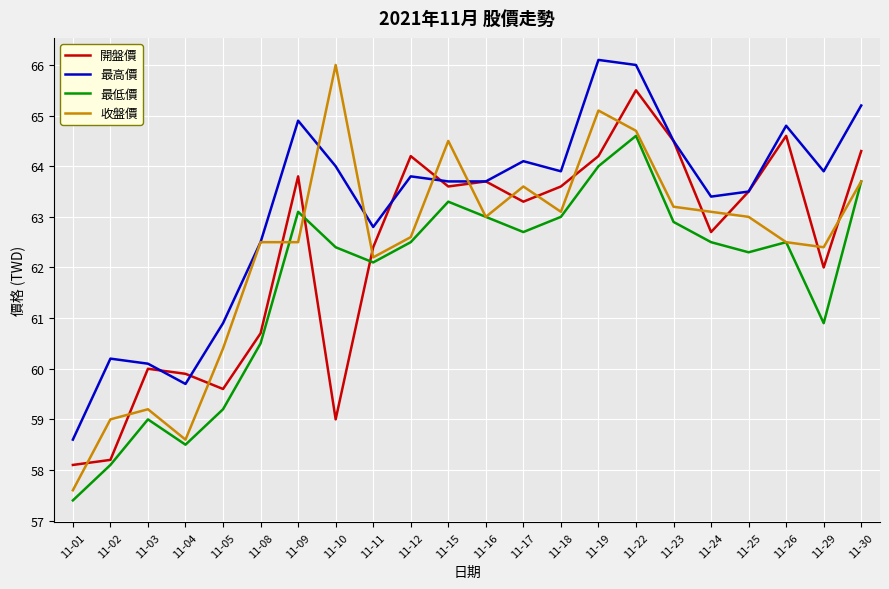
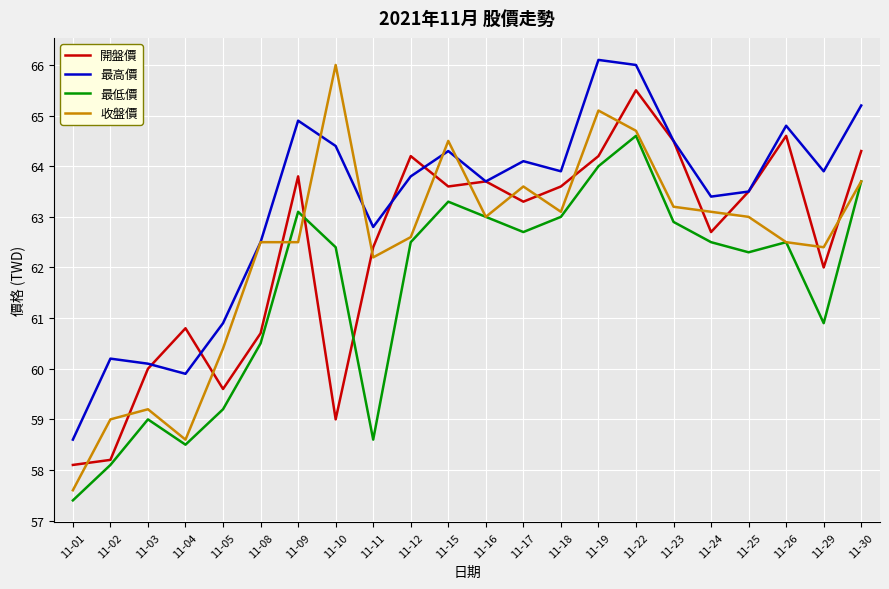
  {
    "開盤價": {
      "11-01": 58.1,
      "11-02": 58.2,
      "11-03": 60.0,
-     "11-04": 59.9,
+     "11-04": 60.8,
      "11-05": 59.6,
      "11-08": 60.7,
      "11-09": 63.8,
      "11-10": 59.0,
      "11-11": 62.4,
      "11-12": 64.2,
      "11-15": 63.6,
      "11-17": 63.3,
      "11-18": 63.6,
      "11-19": 64.2,
      "11-22": 65.5,
      "11-24": 62.7,
      "11-26": 64.6,
      "11-29": 62.0,
      "11-30": 64.3
    },
    "最高價": {
      "11-01": 58.6,
      "11-02": 60.2,
      "11-03": 60.1,
-     "11-04": 59.7,
+     "11-04": 59.9,
      "11-05": 60.9,
      "11-09": 64.9,
-     "11-10": 64.0,
+     "11-10": 64.4,
      "11-11": 62.8,
      "11-12": 63.8,
-     "11-15": 63.7,
+     "11-15": 64.3,
      "11-17": 64.1,
      "11-18": 63.9,
      "11-19": 66.1,
      "11-22": 66.0,
      "11-24": 63.4,
      "11-26": 64.8,
      "11-29": 63.9,
      "11-30": 65.2
    },
    "最低價": {
      "11-01": 57.4,
      "11-02": 58.1,
      "11-03": 59.0,
      "11-04": 58.5,
      "11-05": 59.2,
      "11-08": 60.5,
      "11-09": 63.1,
      "11-10": 62.4,
-     "11-11": 62.1,
+     "11-11": 58.6,
      "11-12": 62.5,
      "11-15": 63.3,
      "11-17": 62.7,
      "11-18": 63.0,
      "11-19": 64.0,
      "11-22": 64.6,
      "11-23": 62.9,
      "11-24": 62.5,
      "11-25": 62.3,
      "11-29": 60.9
    },
    "收盤價": {
      "11-01": 57.6,
      "11-02": 59.0,
      "11-03": 59.2,
      "11-04": 58.6,
      "11-05": 60.4,
      "11-09": 62.5,
      "11-10": 66.0,
      "11-11": 62.2,
      "11-12": 62.6,
      "11-15": 64.5,
      "11-17": 63.6,
      "11-18": 63.1,
      "11-19": 65.1,
      "11-22": 64.7,
      "11-23": 63.2,
      "11-24": 63.1,
      "11-25": 63.0,
      "11-29": 62.4
    }
  }
